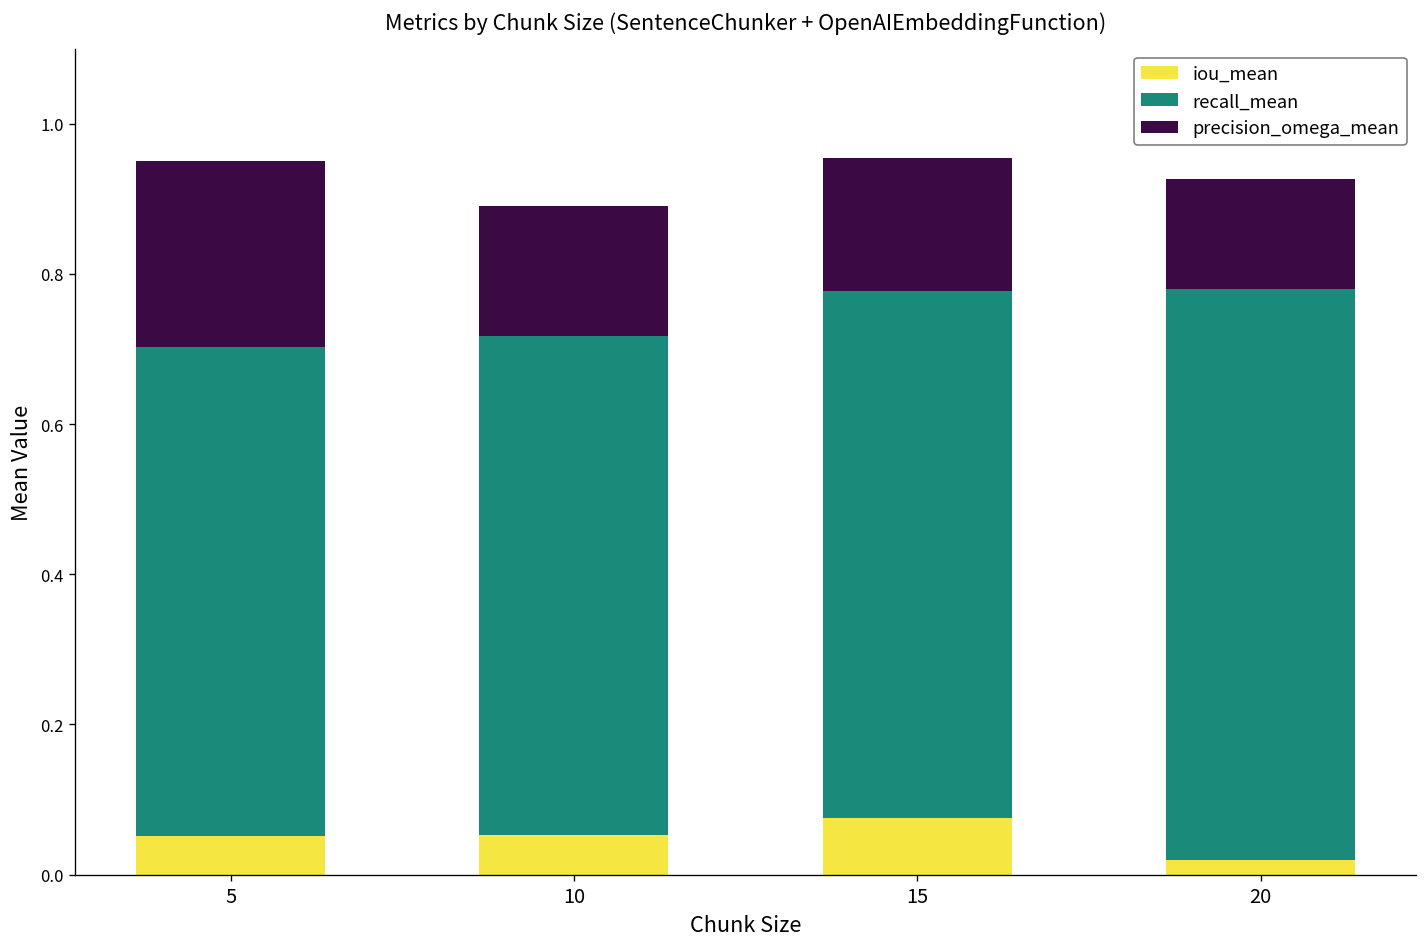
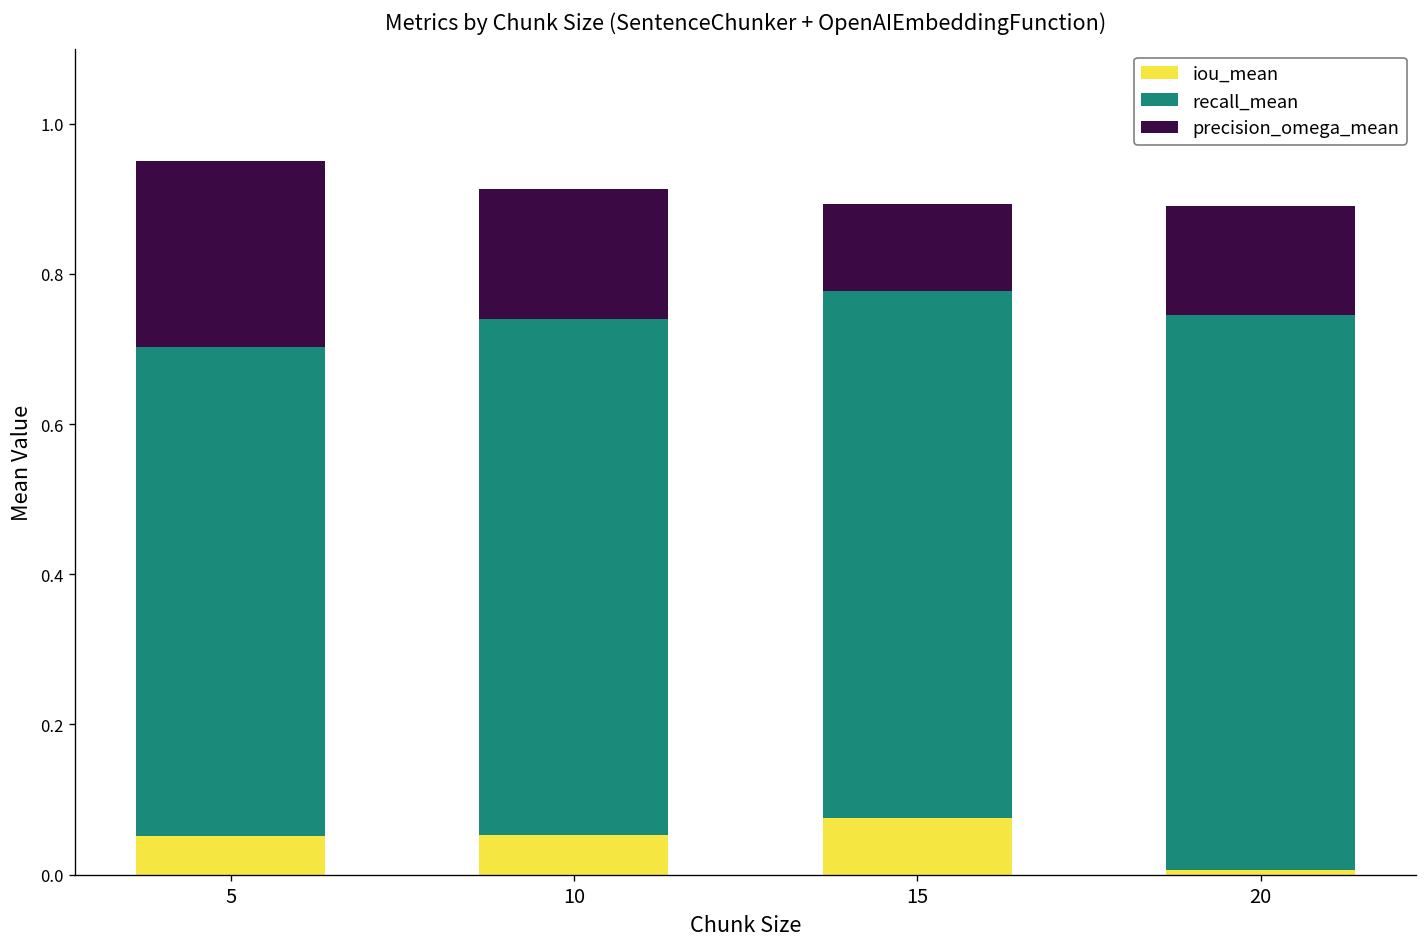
  {
    "iou_mean": {
      "5": 0.05,
      "10": 0.05,
      "15": 0.08,
-     "20": 0.02
+     "20": 0.01
    },
    "recall_mean": {
      "5": 0.65,
-     "10": 0.66,
+     "10": 0.69,
      "15": 0.70,
-     "20": 0.76
+     "20": 0.74
    },
    "precision_omega_mean": {
      "5": 0.25,
      "10": 0.17,
-     "15": 0.18,
+     "15": 0.11,
      "20": 0.15
    }
  }
